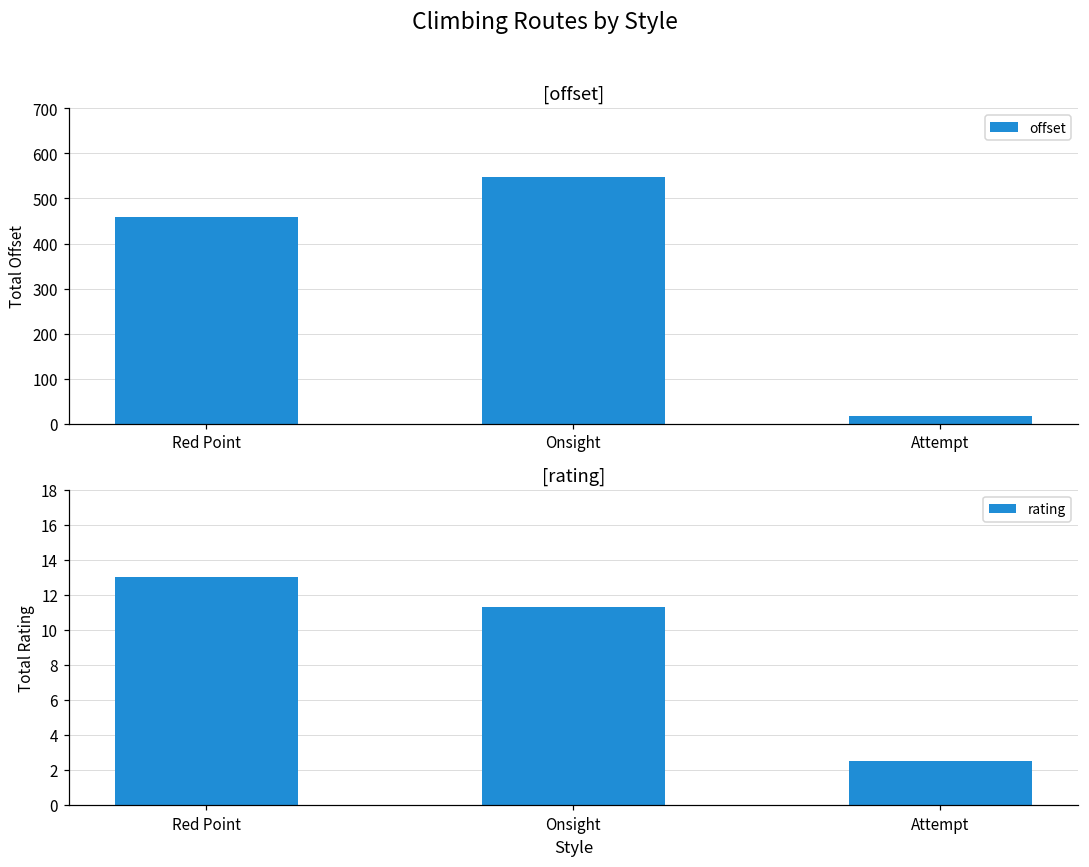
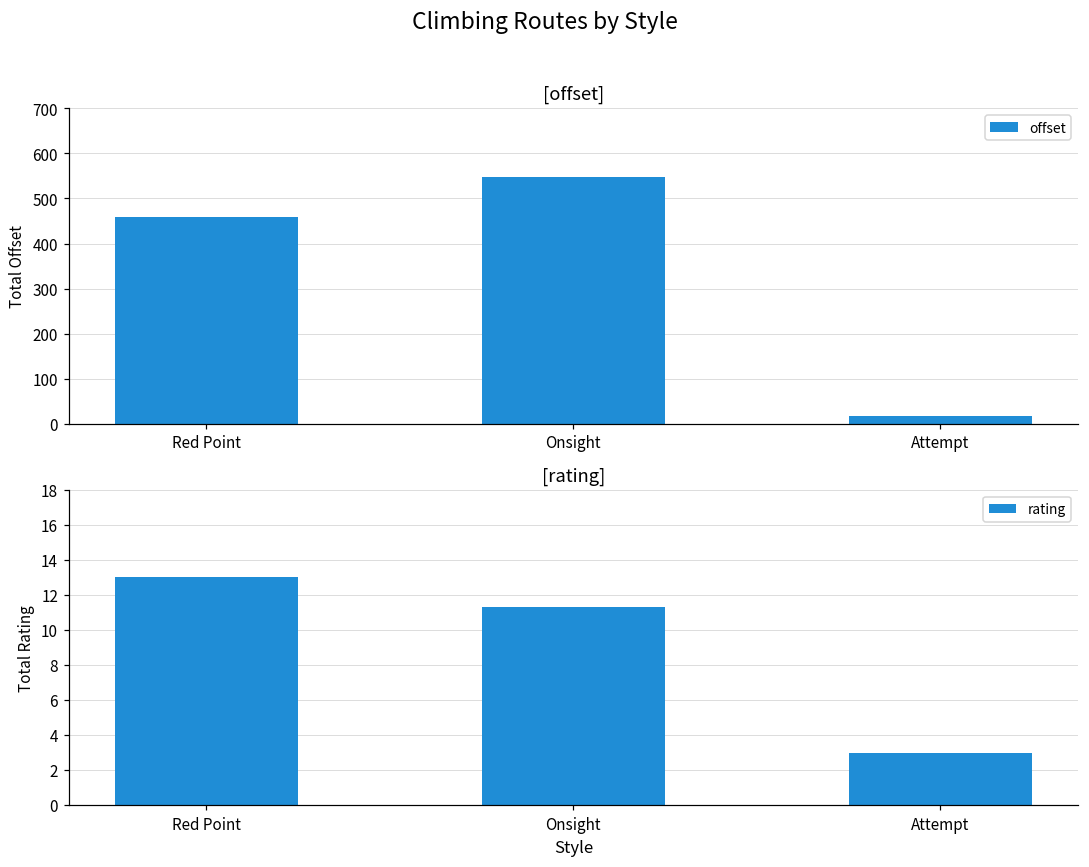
  {
    "[offset]": {
      "Red Point": 460,
      "Onsight": 550,
      "Attempt": 20
    },
    "[rating]": {
      "Red Point": 13.0,
      "Onsight": 11.3,
-     "Attempt": 2.5
+     "Attempt": 3.0
    }
  }
